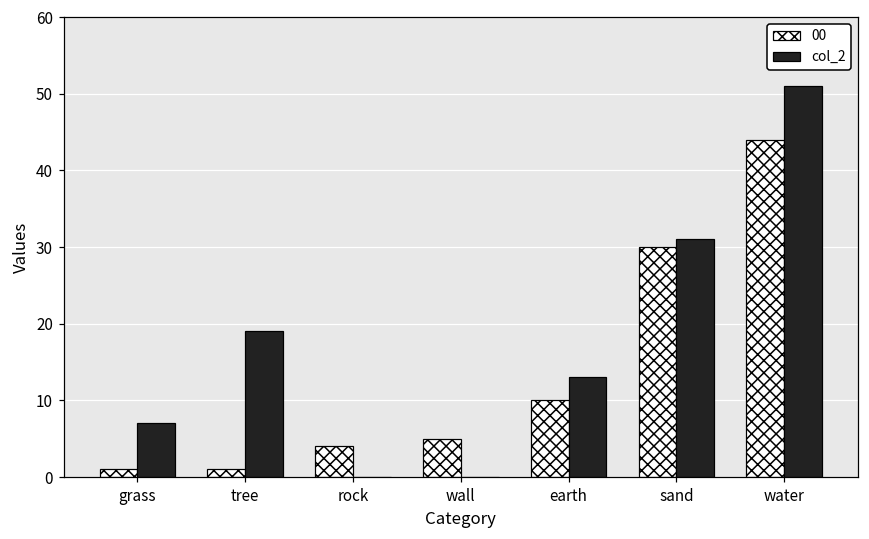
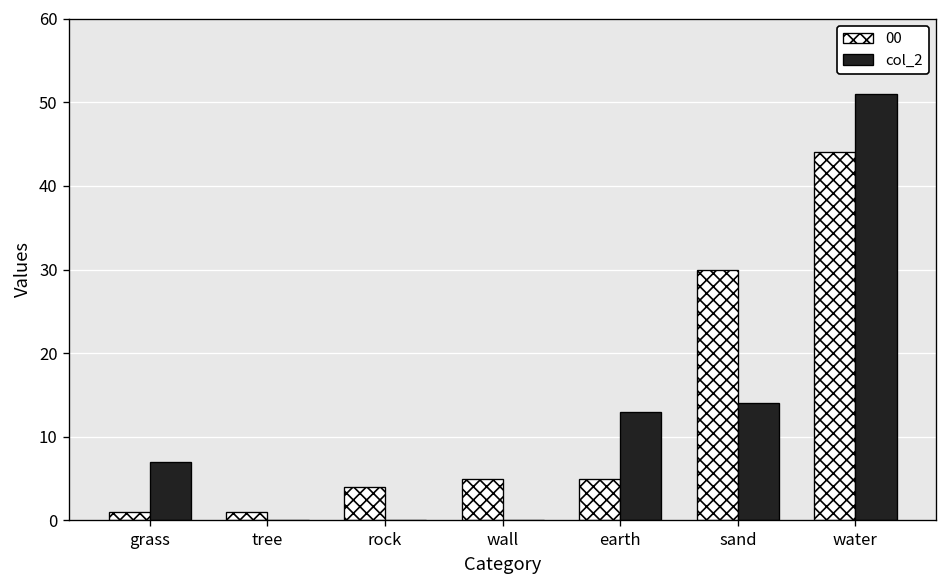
  {
    "00": {
      "grass": 1,
      "tree": 1,
      "rock": 4,
      "wall": 5,
-     "earth": 10,
+     "earth": 5,
      "sand": 30,
      "water": 44
    },
    "col_2": {
      "grass": 7,
-     "tree": 19,
+     "tree": 0,
      "rock": 0,
      "wall": 0,
      "earth": 13,
-     "sand": 31,
+     "sand": 14,
      "water": 51
    }
  }
